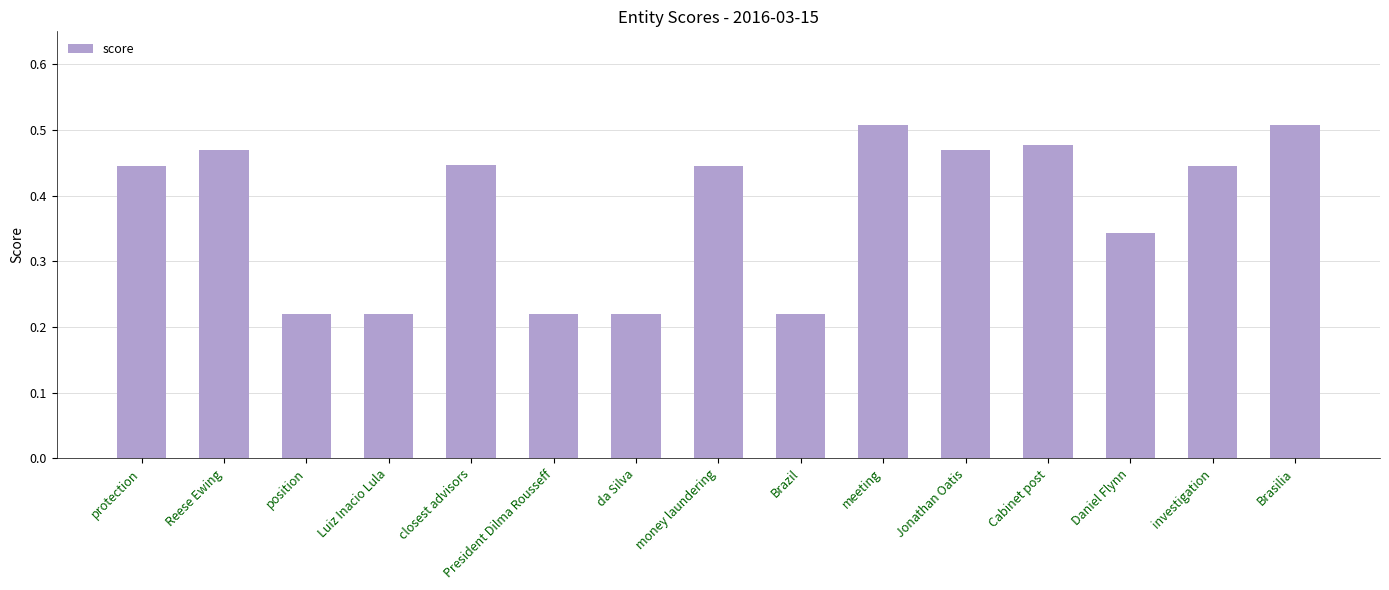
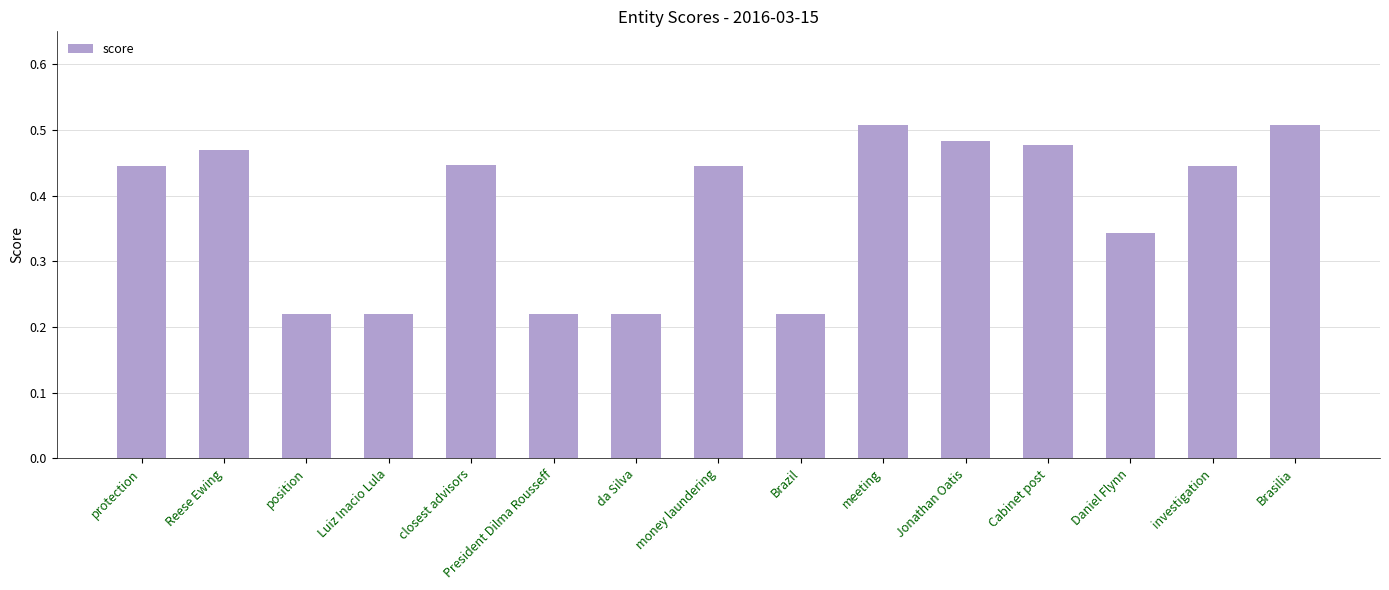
  {
    "protection": 0.44,
    "Reese Ewing": 0.47,
    "position": 0.22,
    "Luiz Inacio Lula": 0.22,
    "closest advisors": 0.45,
    "President Dilma Rousseff": 0.22,
    "da Silva": 0.22,
    "money laundering": 0.44,
    "Brazil": 0.22,
    "meeting": 0.51,
-   "Jonathan Oatis": 0.47,
+   "Jonathan Oatis": 0.48,
    "Cabinet post": 0.48,
    "Daniel Flynn": 0.34,
    "investigation": 0.44,
    "Brasilia": 0.51
  }
